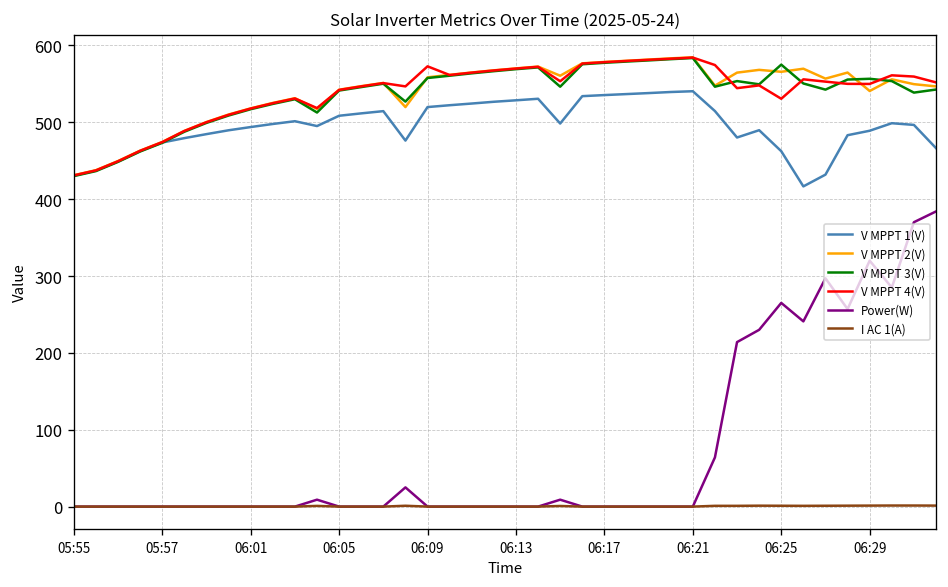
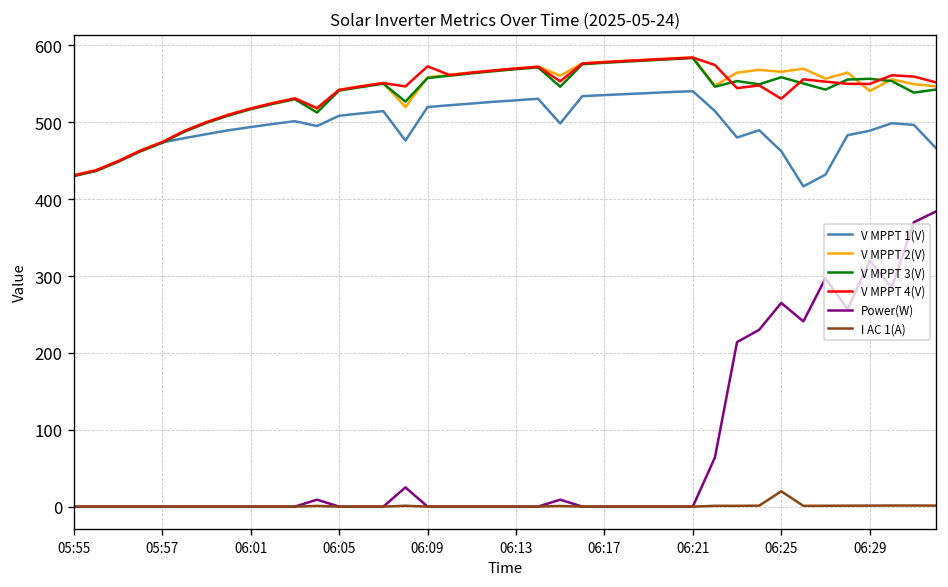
  {
    "V MPPT 1(V)": {
      "06:01": 490,
      "06:05": 510,
      "06:09": 520,
      "06:13": 530,
      "06:17": 540,
      "06:21": 540,
      "06:25": 460,
      "06:29": 490
    },
    "V MPPT 2(V)": {
      "06:25": 570,
      "06:29": 540
    },
    "V MPPT 3(V)": {
-     "06:25": 580,
+     "06:25": 560,
      "06:29": 560
    },
    "V MPPT 4(V)": {
      "06:09": 570,
      "06:25": 530,
      "06:29": 550
    },
    "Power(W)": {
      "06:25": 270
    },
    "I AC 1(A)": {
-     "06:25": 0,
+     "06:25": 20,
      "06:29": 0
    }
  }
